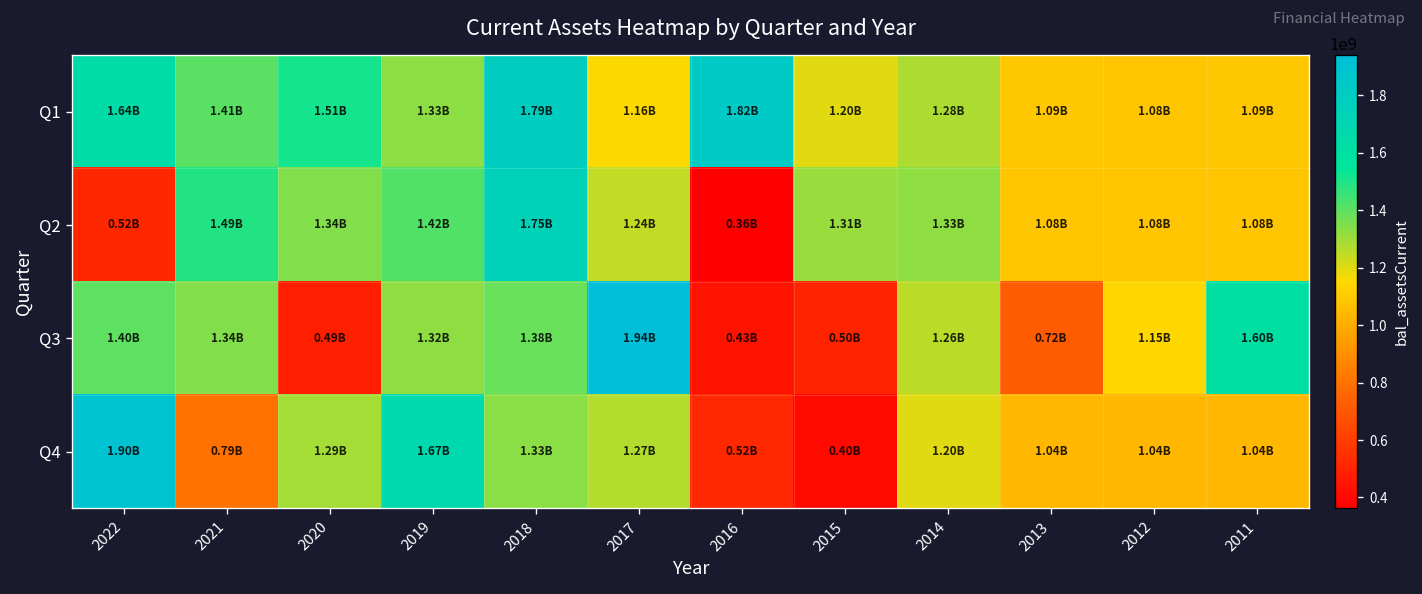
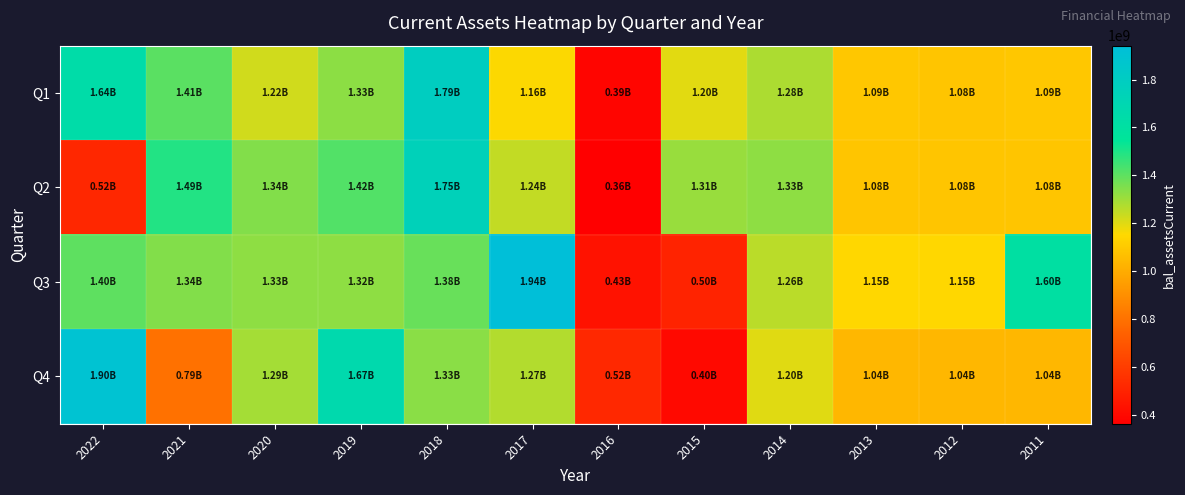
  {
    "Q1": {
      "2022": "1.64B",
      "2021": "1.41B",
-     "2020": "1.51B",
+     "2020": "1.22B",
      "2019": "1.33B",
      "2018": "1.79B",
      "2017": "1.16B",
-     "2016": "1.82B",
+     "2016": "0.39B",
      "2015": "1.20B",
      "2014": "1.28B",
      "2013": "1.09B",
      "2012": "1.08B",
      "2011": "1.09B"
    },
    "Q2": {
      "2022": "0.52B",
      "2021": "1.49B",
      "2020": "1.34B",
      "2019": "1.42B",
      "2018": "1.75B",
      "2017": "1.24B",
      "2016": "0.36B",
      "2015": "1.31B",
      "2014": "1.33B",
      "2013": "1.08B",
      "2012": "1.08B",
      "2011": "1.08B"
    },
    "Q3": {
      "2022": "1.40B",
      "2021": "1.34B",
-     "2020": "0.49B",
+     "2020": "1.33B",
      "2019": "1.32B",
      "2018": "1.38B",
      "2017": "1.94B",
      "2016": "0.43B",
      "2015": "0.50B",
      "2014": "1.26B",
-     "2013": "0.72B",
+     "2013": "1.15B",
      "2012": "1.15B",
      "2011": "1.60B"
    },
    "Q4": {
      "2022": "1.90B",
      "2021": "0.79B",
      "2020": "1.29B",
      "2019": "1.67B",
      "2018": "1.33B",
      "2017": "1.27B",
      "2016": "0.52B",
      "2015": "0.40B",
      "2014": "1.20B",
      "2013": "1.04B",
      "2012": "1.04B",
      "2011": "1.04B"
    }
  }
